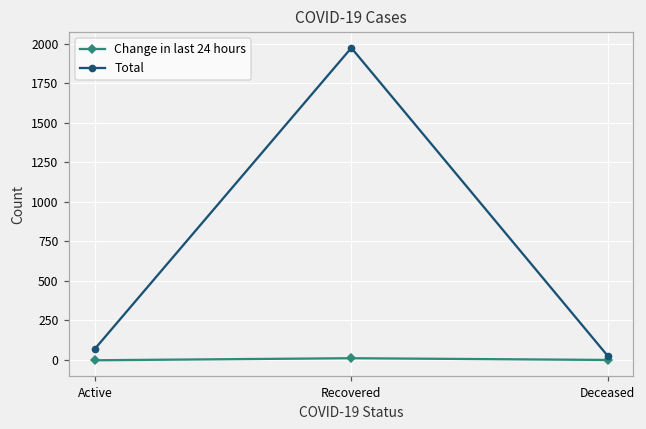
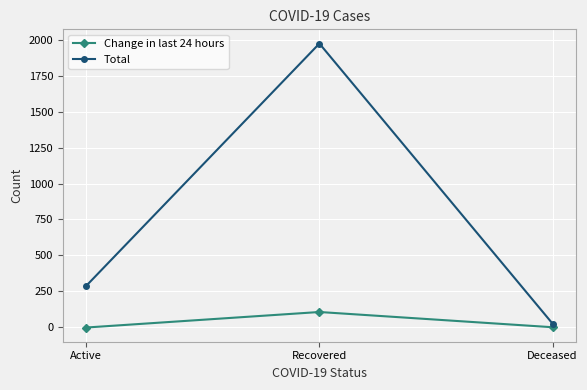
  {
    "Change in last 24 hours": {
      "Active": 0,
-     "Recovered": 10,
+     "Recovered": 110,
      "Deceased": 0
    },
    "Total": {
-     "Active": 70,
+     "Active": 290,
      "Recovered": 1970,
      "Deceased": 30
    }
  }
